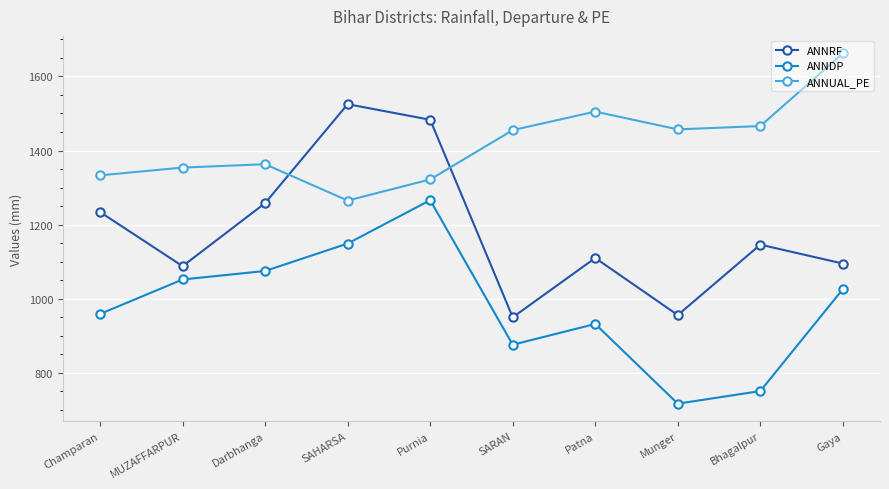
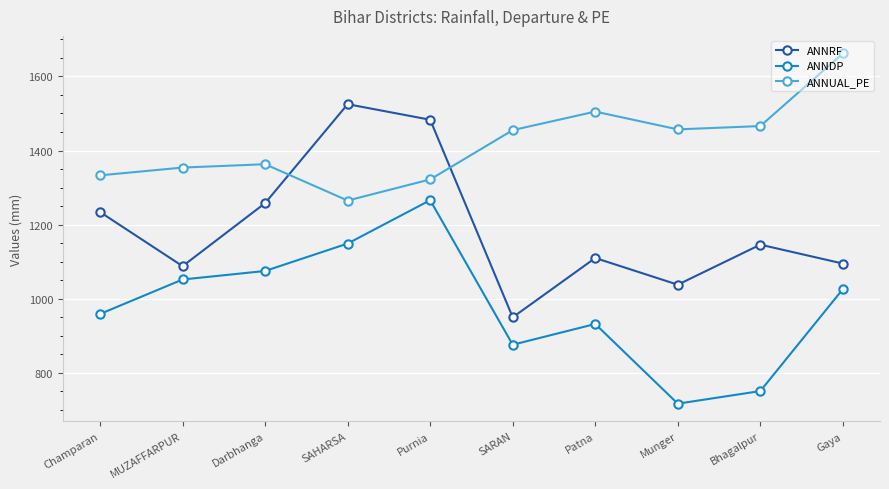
  {
    "ANNRF": {
      "Champaran": 1230,
      "MUZAFFARPUR": 1090,
      "Darbhanga": 1260,
      "SAHARSA": 1530,
      "Purnia": 1480,
      "SARAN": 950,
      "Patna": 1110,
-     "Munger": 960,
+     "Munger": 1040,
      "Bhagalpur": 1150,
      "Gaya": 1100
    },
    "ANNDP": {
      "Champaran": 960,
      "MUZAFFARPUR": 1050,
      "Darbhanga": 1080,
      "SAHARSA": 1150,
      "Purnia": 1270,
      "SARAN": 880,
      "Patna": 930,
      "Munger": 720,
      "Bhagalpur": 750,
      "Gaya": 1030
    },
    "ANNUAL_PE": {
      "Champaran": 1330,
      "MUZAFFARPUR": 1350,
      "Darbhanga": 1360,
      "SAHARSA": 1270,
      "Purnia": 1320,
      "SARAN": 1460,
      "Patna": 1510,
      "Munger": 1460,
      "Bhagalpur": 1470
    }
  }
